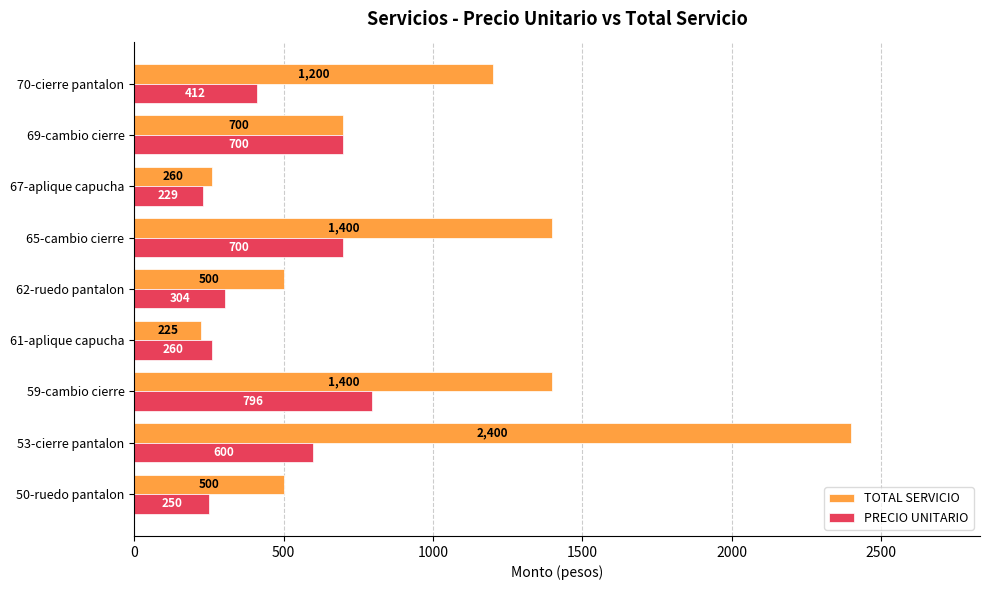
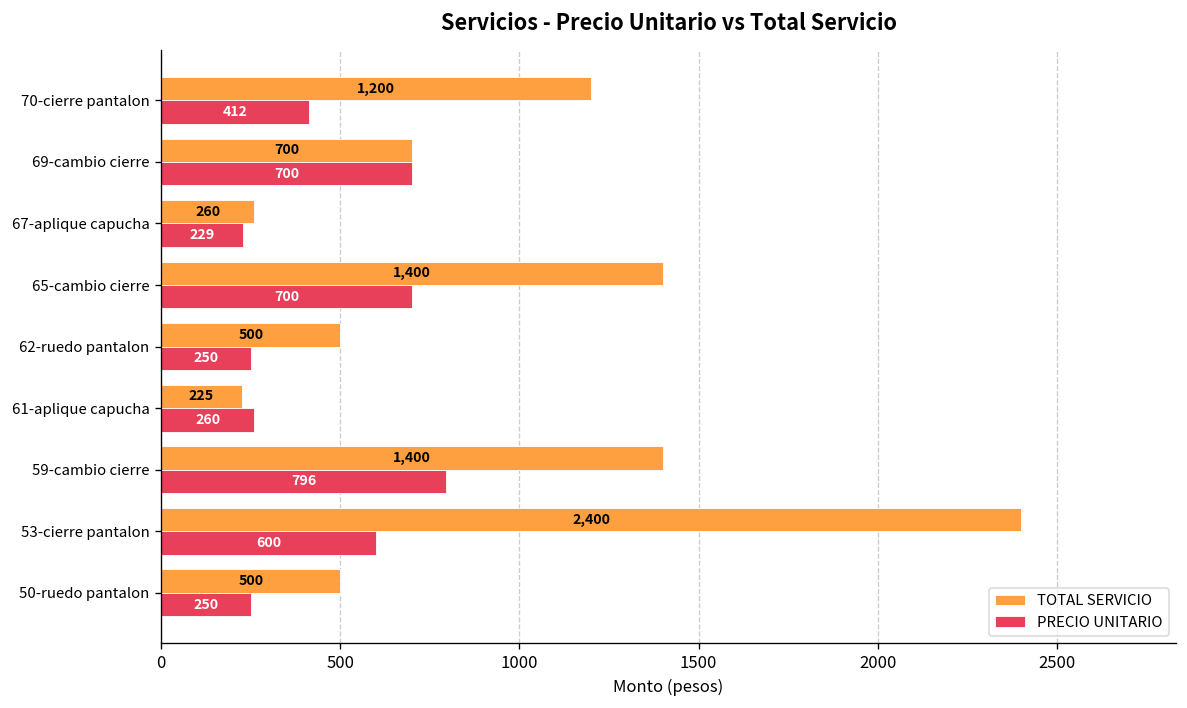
  {
    "TOTAL SERVICIO": {
      "70-cierre pantalon": "1,200",
      "69-cambio cierre": "700",
      "67-aplique capucha": "260",
      "65-cambio cierre": "1,400",
      "62-ruedo pantalon": "500",
      "61-aplique capucha": "225",
      "59-cambio cierre": "1,400",
      "53-cierre pantalon": "2,400",
      "50-ruedo pantalon": "500"
    },
    "PRECIO UNITARIO": {
      "70-cierre pantalon": "412",
      "69-cambio cierre": "700",
      "67-aplique capucha": "229",
      "65-cambio cierre": "700",
-     "62-ruedo pantalon": "304",
+     "62-ruedo pantalon": "250",
      "61-aplique capucha": "260",
      "59-cambio cierre": "796",
      "53-cierre pantalon": "600",
      "50-ruedo pantalon": "250"
    }
  }
